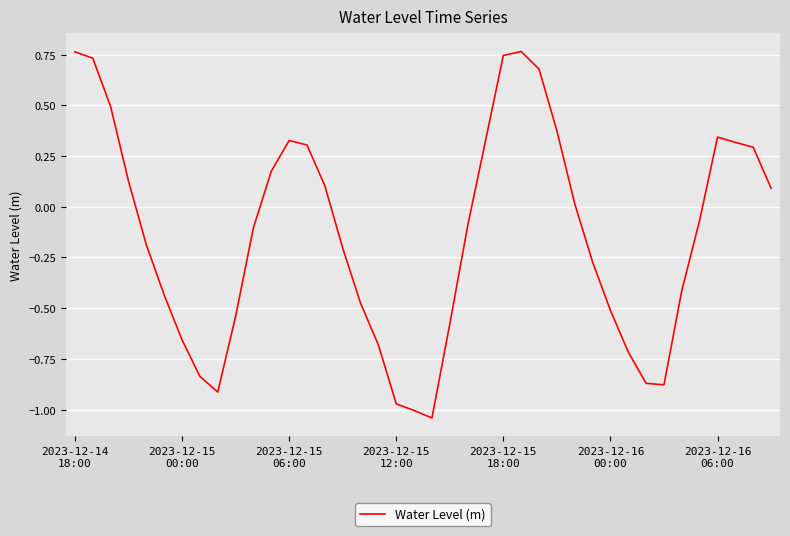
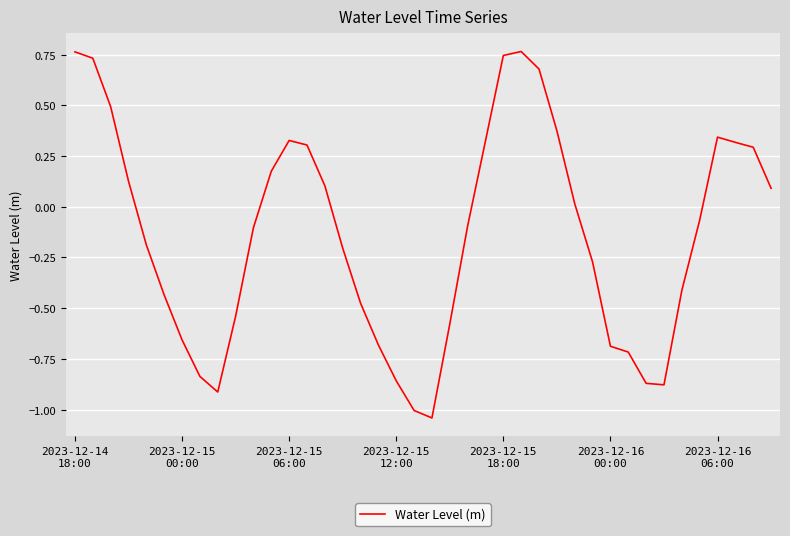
  {
    "2023-12-14 18:00": 0.76,
    "2023-12-15 00:00": -0.66,
    "2023-12-15 06:00": 0.33,
-   "2023-12-15 12:00": -0.97,
+   "2023-12-15 12:00": -0.86,
    "2023-12-15 18:00": 0.75,
-   "2023-12-16 00:00": -0.51,
+   "2023-12-16 00:00": -0.69,
    "2023-12-16 06:00": 0.34
  }
